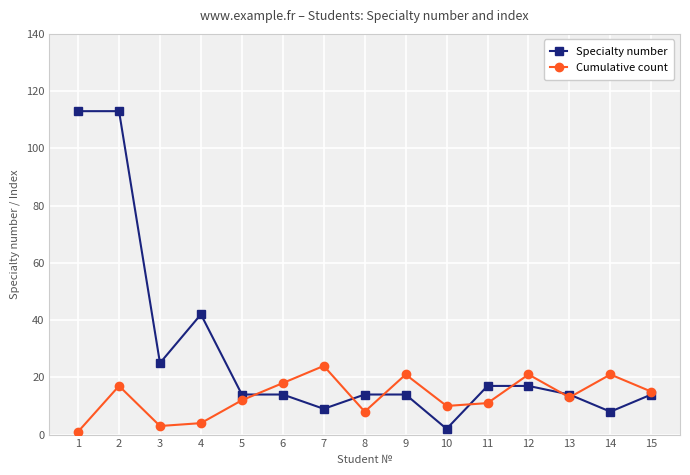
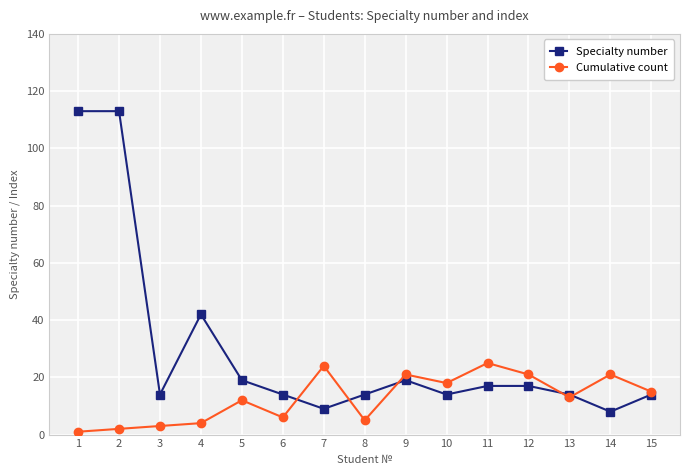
  {
    "Specialty number": {
      "1": 113,
      "2": 113,
-     "3": 25,
+     "3": 14,
      "4": 42,
-     "5": 14,
+     "5": 19,
      "6": 14,
      "7": 9,
      "8": 14,
-     "9": 14,
-     "10": 2,
+     "9": 19,
+     "10": 14,
      "11": 17,
      "12": 17,
      "13": 14,
      "14": 8,
      "15": 14
    },
    "Cumulative count": {
      "1": 1,
-     "2": 17,
+     "2": 2,
      "3": 3,
      "4": 4,
      "5": 12,
-     "6": 18,
+     "6": 6,
      "7": 24,
-     "8": 8,
+     "8": 5,
      "9": 21,
-     "10": 10,
-     "11": 11,
+     "10": 18,
+     "11": 25,
      "12": 21,
      "13": 13,
      "14": 21,
      "15": 15
    }
  }
